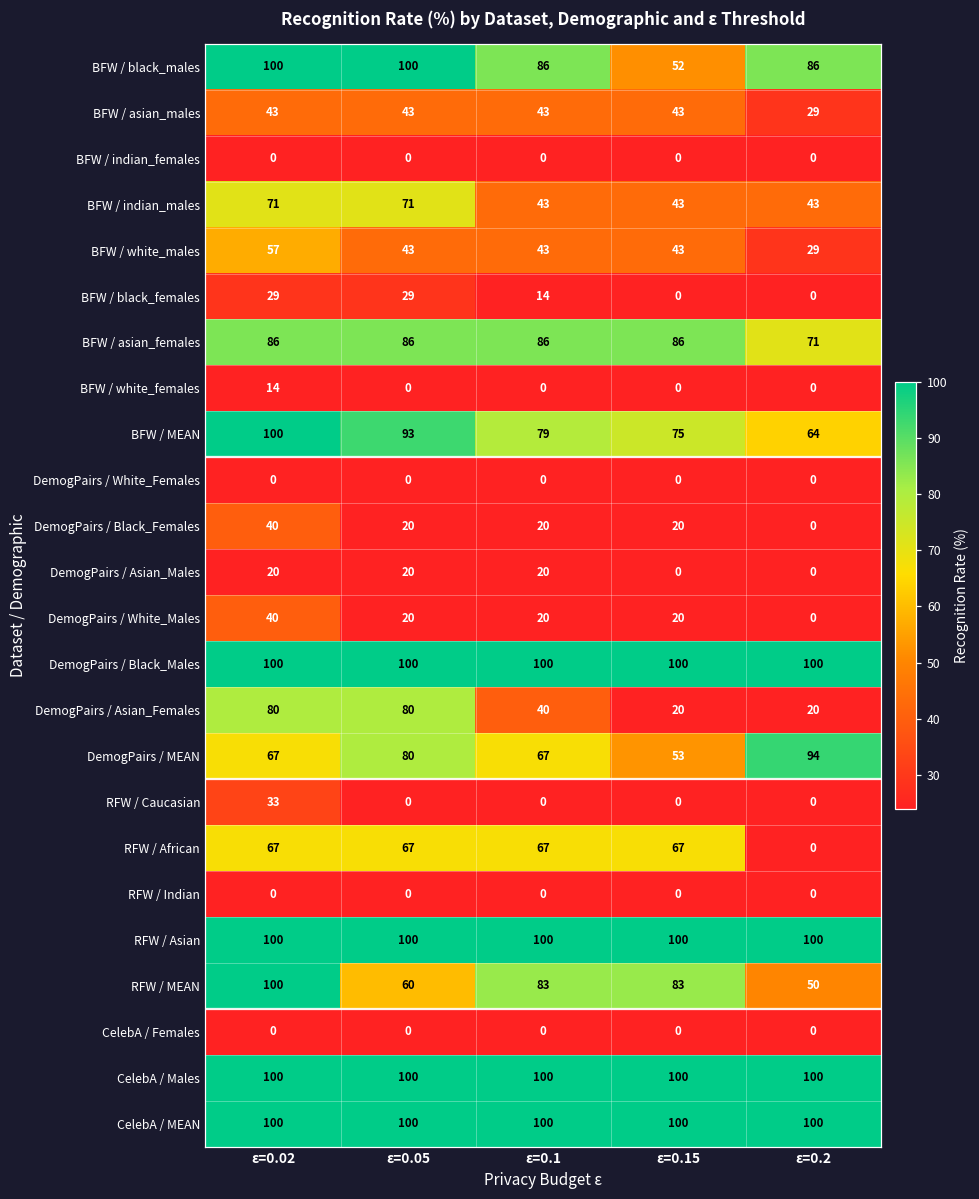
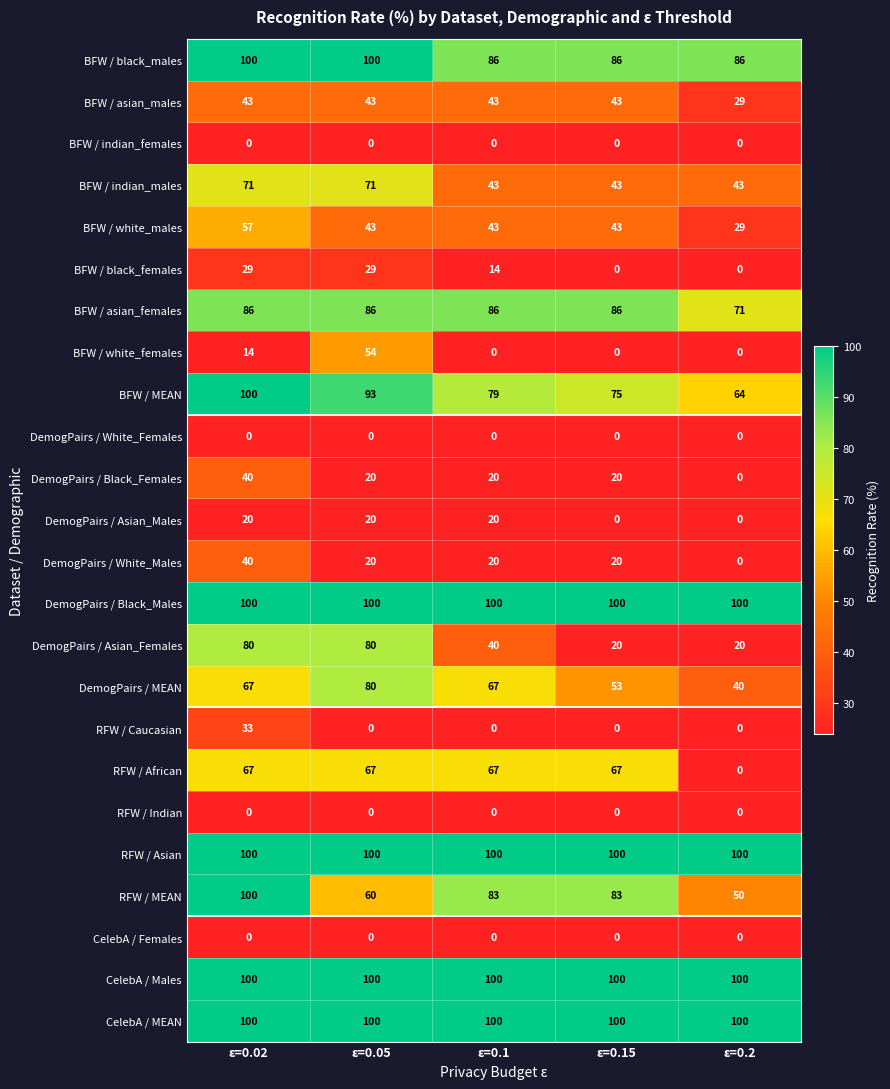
  {
    "BFW / black_males": {
      "ε=0.02": 100,
      "ε=0.05": 100,
      "ε=0.1": 86,
-     "ε=0.15": 52,
+     "ε=0.15": 86,
      "ε=0.2": 86
    },
    "BFW / asian_males": {
      "ε=0.02": 43,
      "ε=0.05": 43,
      "ε=0.1": 43,
      "ε=0.15": 43,
      "ε=0.2": 29
    },
    "BFW / indian_females": {
      "ε=0.02": 0,
      "ε=0.05": 0,
      "ε=0.1": 0,
      "ε=0.15": 0,
      "ε=0.2": 0
    },
    "BFW / indian_males": {
      "ε=0.02": 71,
      "ε=0.05": 71,
      "ε=0.1": 43,
      "ε=0.15": 43,
      "ε=0.2": 43
    },
    "BFW / white_males": {
      "ε=0.02": 57,
      "ε=0.05": 43,
      "ε=0.1": 43,
      "ε=0.15": 43,
      "ε=0.2": 29
    },
    "BFW / black_females": {
      "ε=0.02": 29,
      "ε=0.05": 29,
      "ε=0.1": 14,
      "ε=0.15": 0,
      "ε=0.2": 0
    },
    "BFW / asian_females": {
      "ε=0.02": 86,
      "ε=0.05": 86,
      "ε=0.1": 86,
      "ε=0.15": 86,
      "ε=0.2": 71
    },
    "BFW / white_females": {
      "ε=0.02": 14,
-     "ε=0.05": 0,
+     "ε=0.05": 54,
      "ε=0.1": 0,
      "ε=0.15": 0,
      "ε=0.2": 0
    },
    "BFW / MEAN": {
      "ε=0.02": 100,
      "ε=0.05": 93,
      "ε=0.1": 79,
      "ε=0.15": 75,
      "ε=0.2": 64
    },
    "DemogPairs / White_Females": {
      "ε=0.02": 0,
      "ε=0.05": 0,
      "ε=0.1": 0,
      "ε=0.15": 0,
      "ε=0.2": 0
    },
    "DemogPairs / Black_Females": {
      "ε=0.02": 40,
      "ε=0.05": 20,
      "ε=0.1": 20,
      "ε=0.15": 20,
      "ε=0.2": 0
    },
    "DemogPairs / Asian_Males": {
      "ε=0.02": 20,
      "ε=0.05": 20,
      "ε=0.1": 20,
      "ε=0.15": 0,
      "ε=0.2": 0
    },
    "DemogPairs / White_Males": {
      "ε=0.02": 40,
      "ε=0.05": 20,
      "ε=0.1": 20,
      "ε=0.15": 20,
      "ε=0.2": 0
    },
    "DemogPairs / Black_Males": {
      "ε=0.02": 100,
      "ε=0.05": 100,
      "ε=0.1": 100,
      "ε=0.15": 100,
      "ε=0.2": 100
    },
    "DemogPairs / Asian_Females": {
      "ε=0.02": 80,
      "ε=0.05": 80,
      "ε=0.1": 40,
      "ε=0.15": 20,
      "ε=0.2": 20
    },
    "DemogPairs / MEAN": {
      "ε=0.02": 67,
      "ε=0.05": 80,
      "ε=0.1": 67,
      "ε=0.15": 53,
-     "ε=0.2": 94
+     "ε=0.2": 40
    },
    "RFW / Caucasian": {
      "ε=0.02": 33,
      "ε=0.05": 0,
      "ε=0.1": 0,
      "ε=0.15": 0,
      "ε=0.2": 0
    },
    "RFW / African": {
      "ε=0.02": 67,
      "ε=0.05": 67,
      "ε=0.1": 67,
      "ε=0.15": 67,
      "ε=0.2": 0
    },
    "RFW / Indian": {
      "ε=0.02": 0,
      "ε=0.05": 0,
      "ε=0.1": 0,
      "ε=0.15": 0,
      "ε=0.2": 0
    },
    "RFW / Asian": {
      "ε=0.02": 100,
      "ε=0.05": 100,
      "ε=0.1": 100,
      "ε=0.15": 100,
      "ε=0.2": 100
    },
    "RFW / MEAN": {
      "ε=0.02": 100,
      "ε=0.05": 60,
      "ε=0.1": 83,
      "ε=0.15": 83,
      "ε=0.2": 50
    },
    "CelebA / Females": {
      "ε=0.02": 0,
      "ε=0.05": 0,
      "ε=0.1": 0,
      "ε=0.15": 0,
      "ε=0.2": 0
    },
    "CelebA / Males": {
      "ε=0.02": 100,
      "ε=0.05": 100,
      "ε=0.1": 100,
      "ε=0.15": 100,
      "ε=0.2": 100
    },
    "CelebA / MEAN": {
      "ε=0.02": 100,
      "ε=0.05": 100,
      "ε=0.1": 100,
      "ε=0.15": 100,
      "ε=0.2": 100
    }
  }
